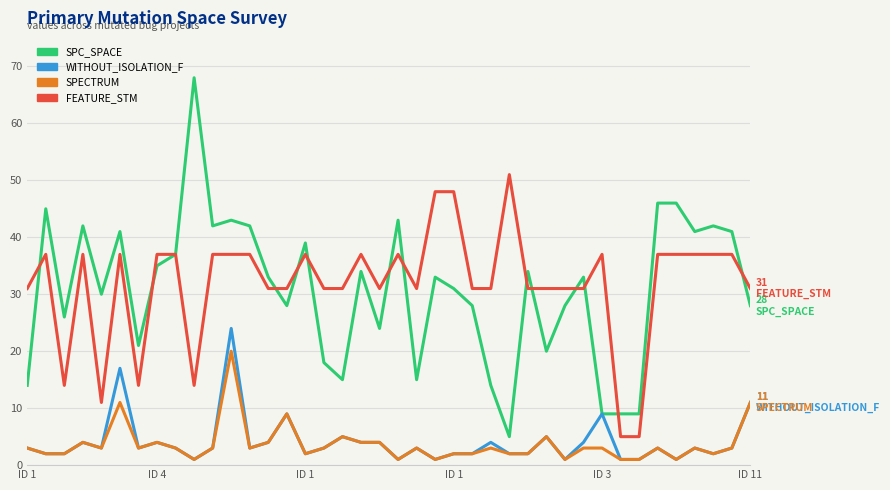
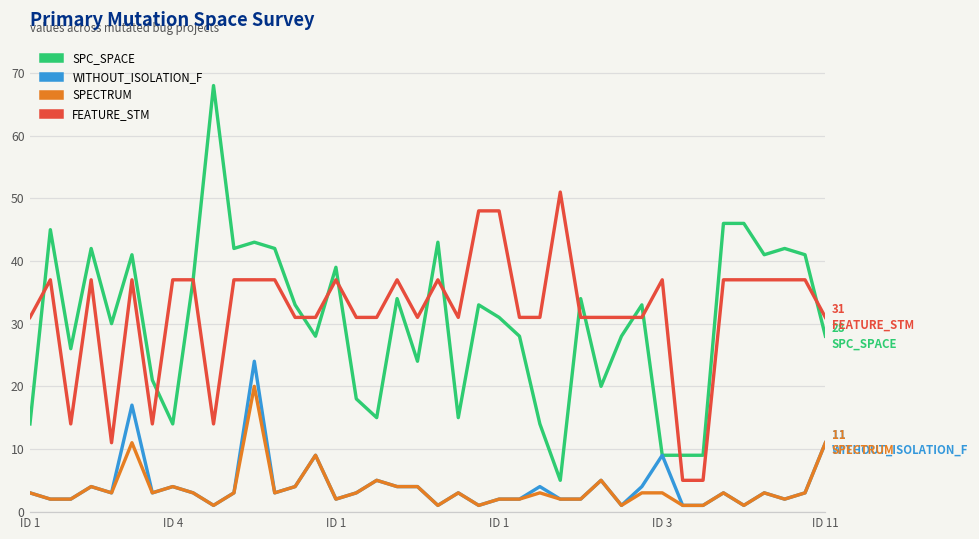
  {
    "SPC_SPACE": {
-     "ID 4": 35
+     "ID 4": 14
    }
  }
